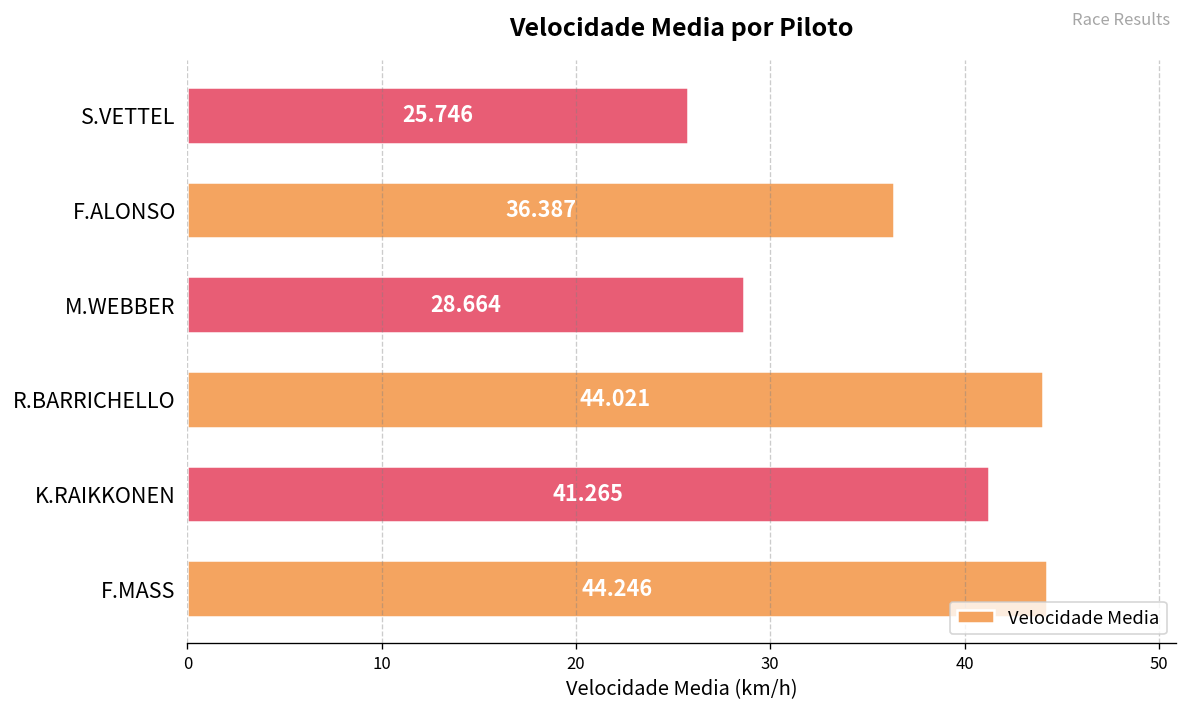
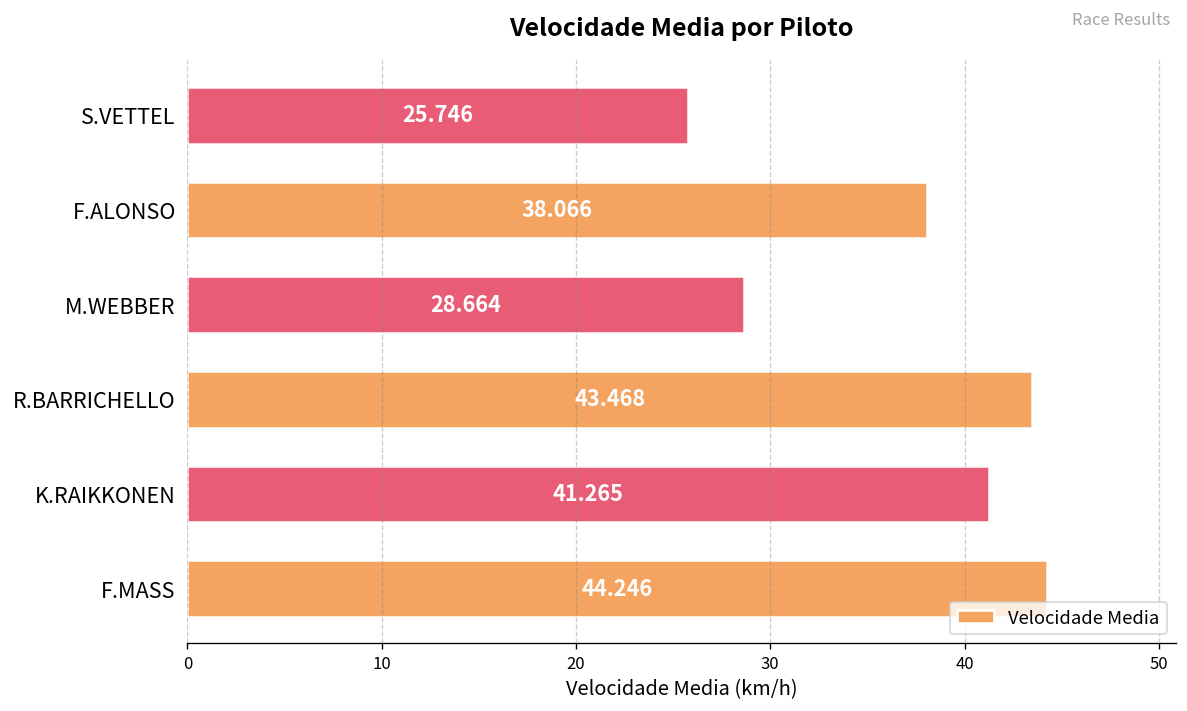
  {
    "S.VETTEL": 25.746,
-   "F.ALONSO": 36.387,
+   "F.ALONSO": 38.066,
    "M.WEBBER": 28.664,
-   "R.BARRICHELLO": 44.021,
+   "R.BARRICHELLO": 43.468,
    "K.RAIKKONEN": 41.265,
    "F.MASS": 44.246
  }
